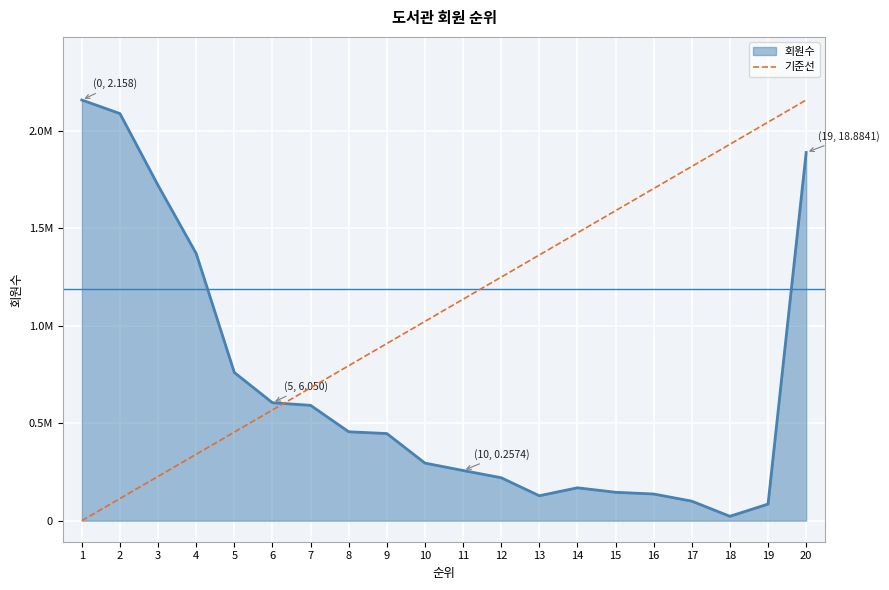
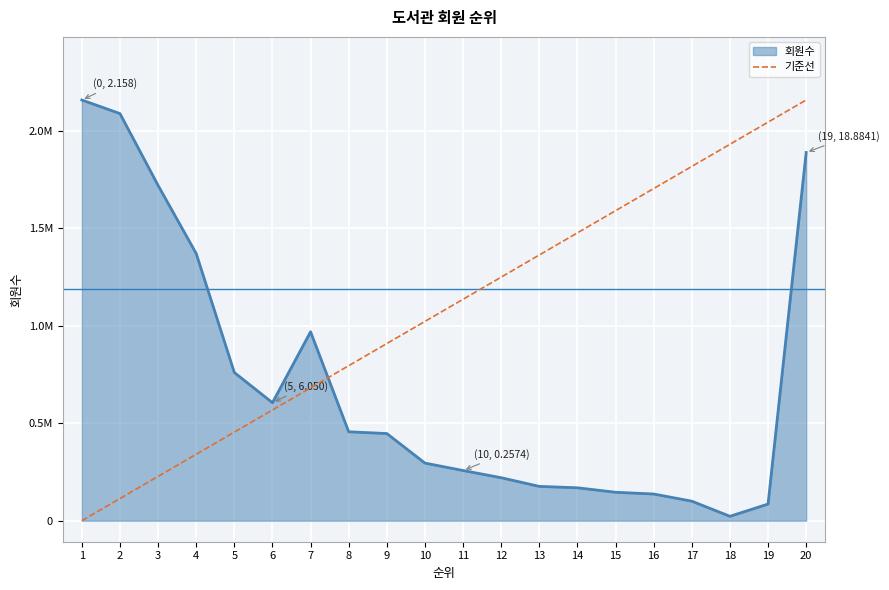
  {
    "회원수": {
      "2": 2090000,
      "3": 1720000,
      "4": 1370000,
      "5": 760000,
      "6": 610000,
-     "7": 590000,
+     "7": 970000,
      "8": 460000,
      "9": 450000,
      "10": 300000,
      "12": 220000,
-     "13": 130000,
+     "13": 180000,
      "14": 170000,
      "15": 150000,
      "16": 140000,
      "17": 100000,
      "18": 20000,
      "19": 90000
    },
    "기준선": {
      "1": 0,
      "2": 110000,
      "3": 230000,
      "4": 340000,
      "5": 450000,
      "6": 570000,
      "8": 790000,
      "9": 910000,
      "10": 1020000,
      "11": 1140000,
      "12": 1250000,
      "13": 1360000,
      "14": 1480000,
      "15": 1590000,
      "16": 1700000,
      "17": 1820000,
      "18": 1930000,
      "19": 2040000,
      "20": 2160000
    }
  }
